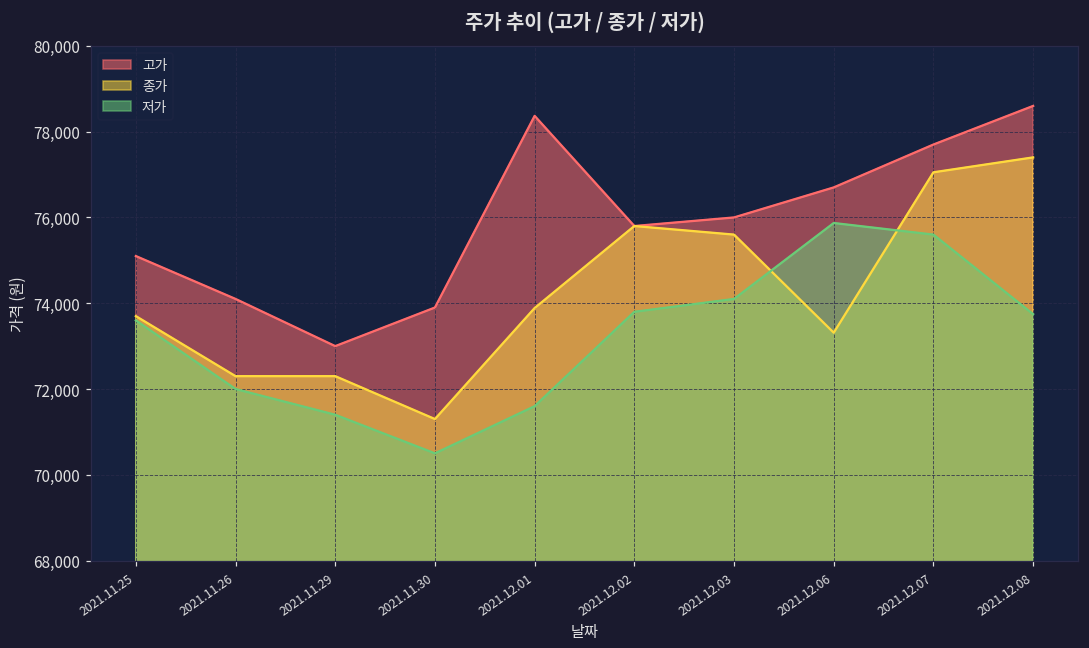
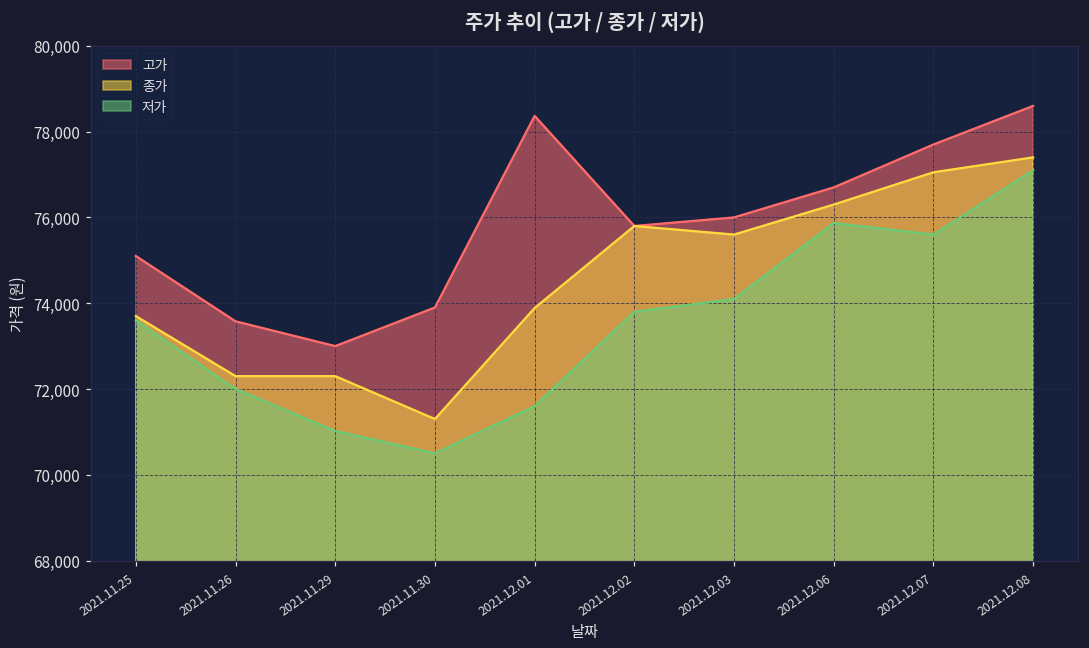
  {
    "고가": {
      "2021.11.25": "75,100",
-     "2021.11.26": "74,100",
+     "2021.11.26": "73,600",
      "2021.11.29": "73,000",
      "2021.11.30": "73,900",
      "2021.12.01": "78,400",
      "2021.12.03": "76,000",
      "2021.12.06": "76,700",
      "2021.12.07": "77,700",
      "2021.12.08": "78,600"
    },
    "종가": {
      "2021.11.25": "73,700",
      "2021.11.26": "72,300",
      "2021.11.29": "72,300",
      "2021.11.30": "71,300",
      "2021.12.01": "73,900",
      "2021.12.03": "75,600",
-     "2021.12.06": "73,300",
+     "2021.12.06": "76,300",
      "2021.12.07": "77,100",
      "2021.12.08": "77,400"
    },
    "저가": {
      "2021.11.25": "73,600",
      "2021.11.26": "72,000",
-     "2021.11.29": "71,400",
+     "2021.11.29": "71,000",
      "2021.11.30": "70,500",
      "2021.12.01": "71,600",
      "2021.12.02": "73,800",
      "2021.12.03": "74,100",
      "2021.12.06": "75,900",
      "2021.12.07": "75,600",
-     "2021.12.08": "73,700"
+     "2021.12.08": "77,100"
    }
  }
